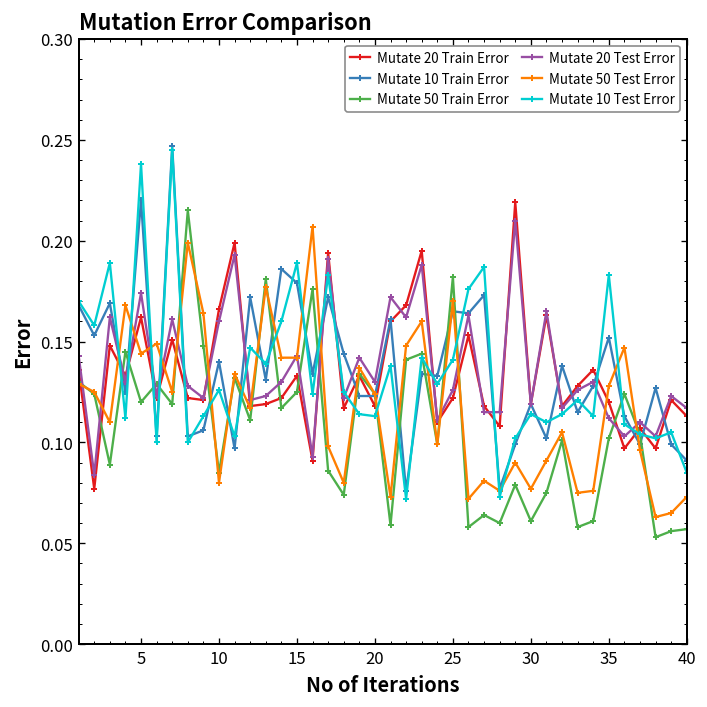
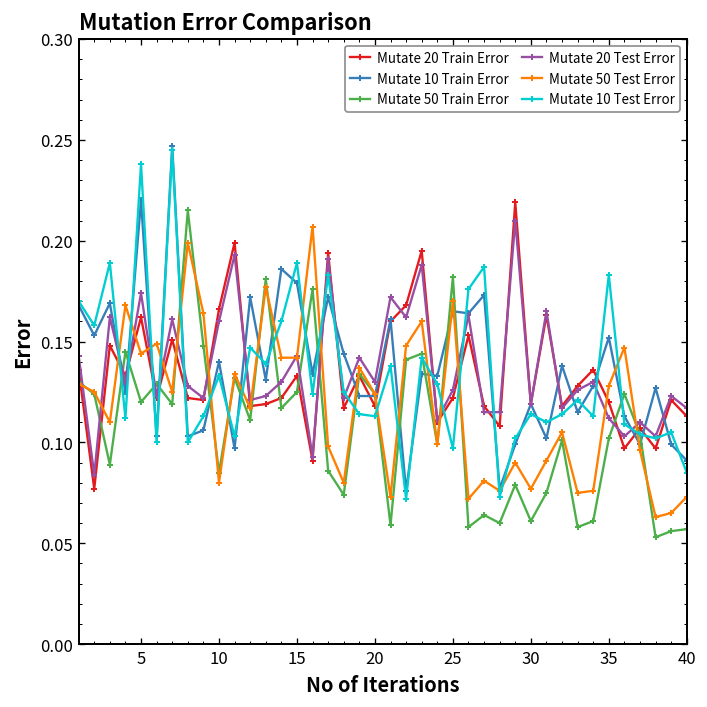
  {
    "Mutate 20 Train Error": {
      "5": 0.162,
      "10": 0.166,
      "15": 0.133,
      "20": 0.118,
      "25": 0.122,
      "35": 0.120,
      "40": 0.113
    },
    "Mutate 10 Train Error": {
      "5": 0.220,
      "10": 0.140,
      "15": 0.179,
      "25": 0.165,
      "35": 0.152,
      "40": 0.091
    },
    "Mutate 50 Train Error": {
      "5": 0.120,
      "10": 0.085,
      "15": 0.125,
      "25": 0.182,
      "30": 0.061,
      "35": 0.102,
      "40": 0.057
    },
    "Mutate 20 Test Error": {
      "5": 0.174,
      "10": 0.160,
      "20": 0.130,
      "25": 0.126,
      "35": 0.112,
      "40": 0.117
    },
    "Mutate 50 Test Error": {
      "5": 0.144,
      "10": 0.080,
      "25": 0.170,
      "30": 0.077,
      "35": 0.128,
      "40": 0.073
    },
    "Mutate 10 Test Error": {
      "5": 0.238,
-     "10": 0.126,
+     "10": 0.133,
      "15": 0.189,
      "20": 0.113,
-     "25": 0.141,
+     "25": 0.097,
      "30": 0.114,
      "35": 0.183,
      "40": 0.085
    }
  }
